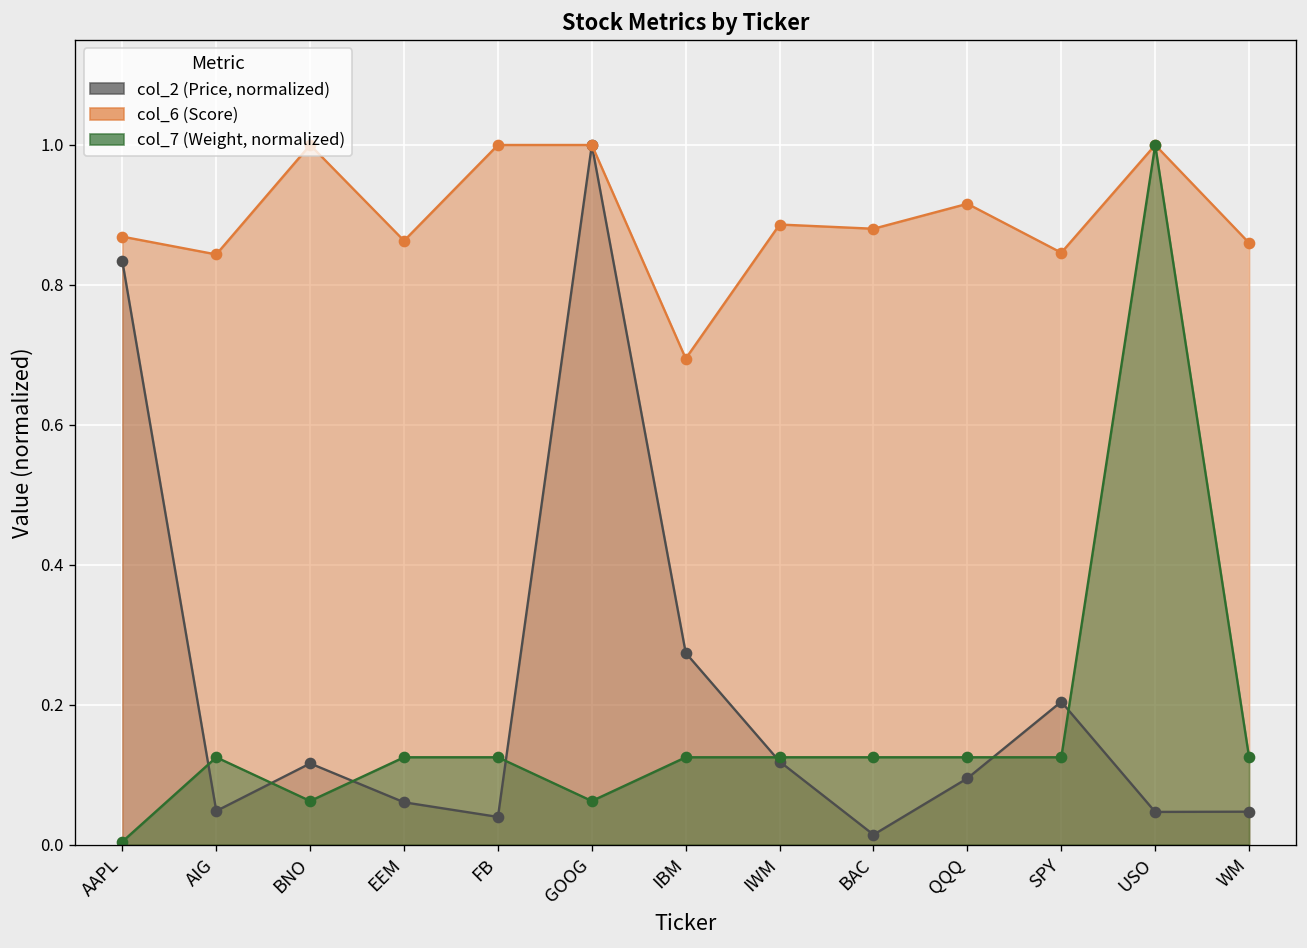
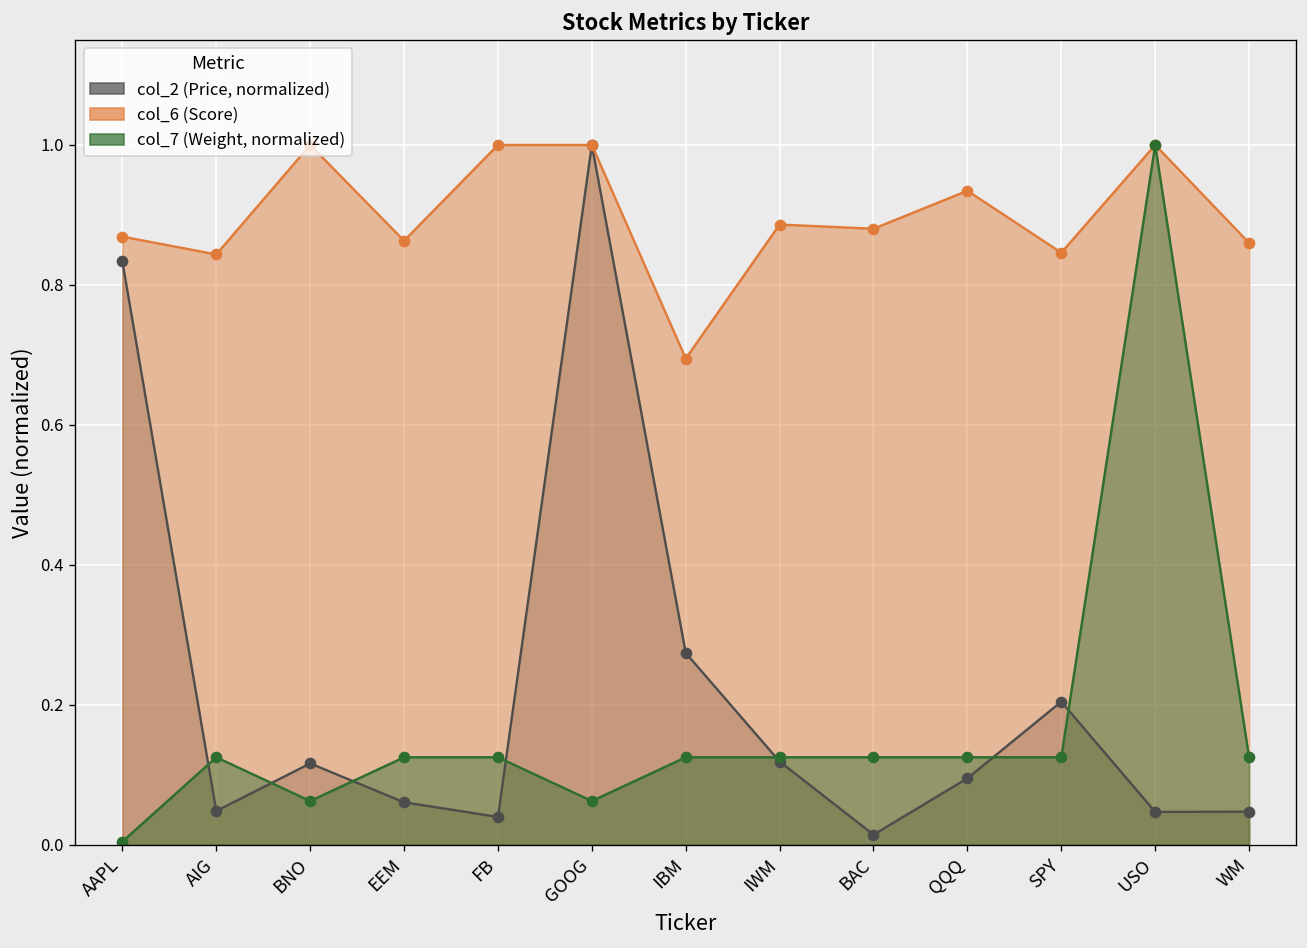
  {
    "col_6 (Score)": {
      "AAPL": 0.87,
      "AIG": 0.84,
      "EEM": 0.86,
      "FB": 1.00,
      "IBM": 0.69,
      "IWM": 0.89,
      "BAC": 0.88,
-     "QQQ": 0.92,
+     "QQQ": 0.93,
      "SPY": 0.85,
      "WM": 0.86
    }
  }
